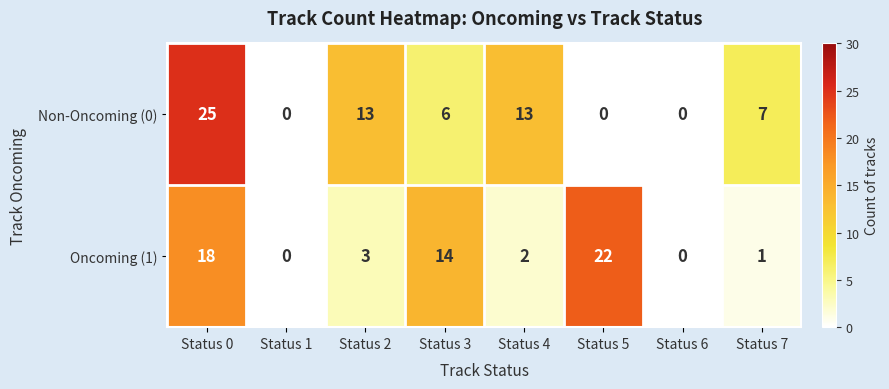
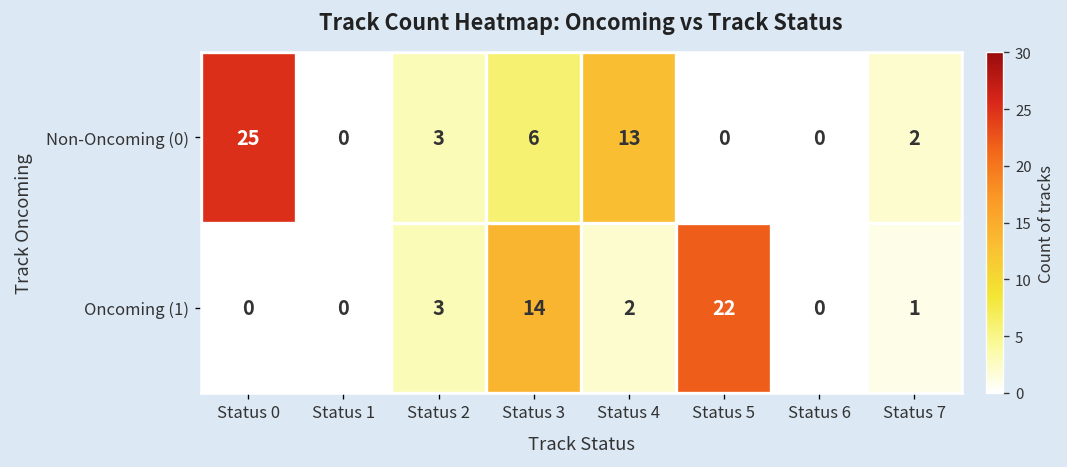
  {
    "Non-Oncoming (0)": {
      "Status 0": 25,
      "Status 1": 0,
-     "Status 2": 13,
+     "Status 2": 3,
      "Status 3": 6,
      "Status 4": 13,
      "Status 5": 0,
      "Status 6": 0,
-     "Status 7": 7
+     "Status 7": 2
    },
    "Oncoming (1)": {
-     "Status 0": 18,
+     "Status 0": 0,
      "Status 1": 0,
      "Status 2": 3,
      "Status 3": 14,
      "Status 4": 2,
      "Status 5": 22,
      "Status 6": 0,
      "Status 7": 1
    }
  }
